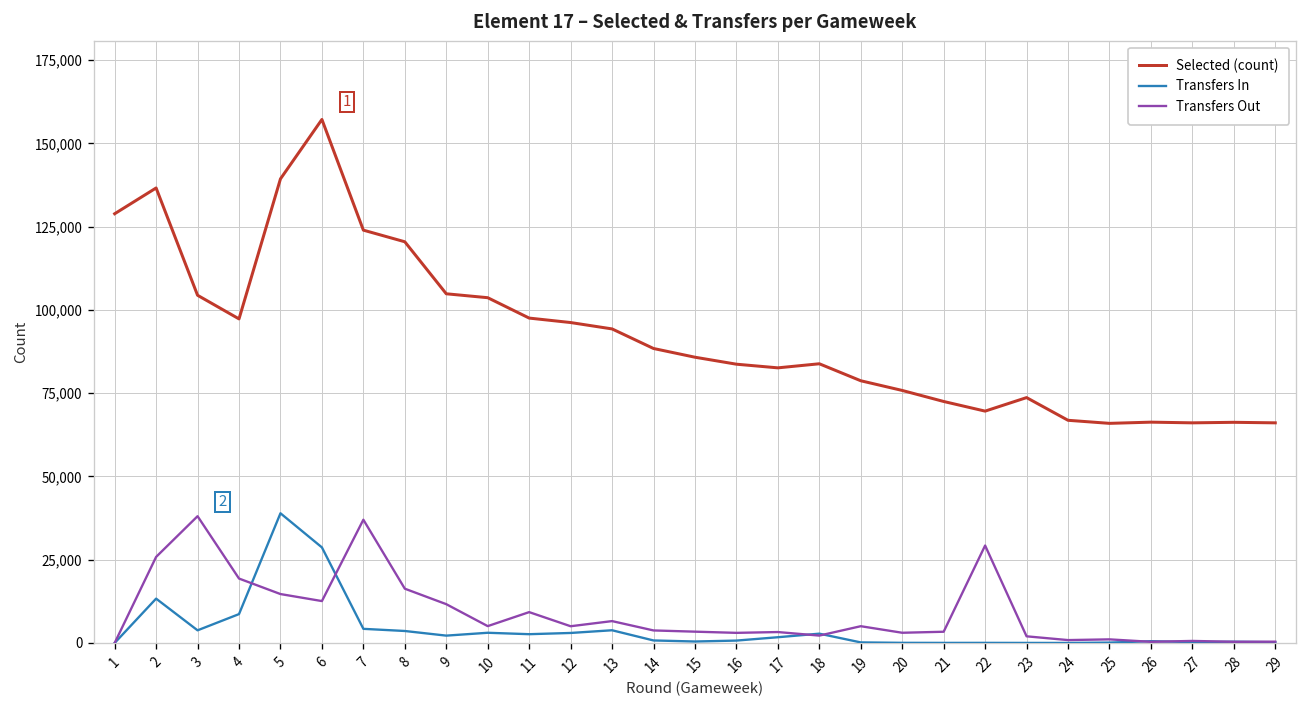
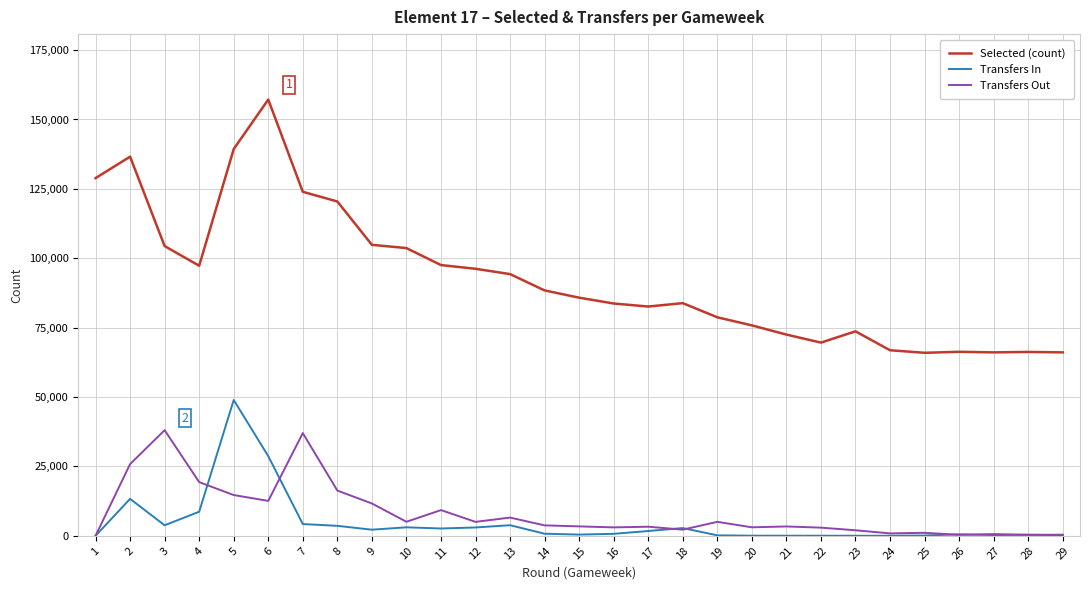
  {
    "Selected (count)": {
      "1": "129,000",
      "2": "137,000",
      "3": "104,000",
      "4": "97,000",
      "5": "139,000",
      "7": "124,000",
      "8": "120,000",
      "9": "105,000",
      "10": "104,000",
      "11": "98,000",
      "12": "96,000",
      "13": "94,000",
      "14": "88,000",
      "15": "86,000",
      "16": "84,000",
      "17": "83,000",
      "18": "84,000",
      "19": "79,000",
      "20": "76,000",
      "21": "73,000",
      "22": "70,000",
      "23": "74,000",
      "24": "67,000",
      "25": "66,000",
      "26": "66,000",
      "27": "66,000",
      "28": "66,000",
      "29": "66,000"
    },
    "Transfers In": {
      "2": "13,000",
      "3": "4,000",
      "4": "9,000",
-     "5": "39,000",
+     "5": "49,000",
      "6": "29,000",
      "7": "4,000",
      "8": "4,000",
      "9": "2,000",
      "10": "3,000",
      "11": "3,000",
      "12": "3,000",
      "13": "4,000",
      "14": "1,000",
      "15": "0",
      "16": "1,000",
      "17": "2,000",
      "19": "0",
      "20": "0",
      "21": "0",
      "22": "0",
      "23": "0",
      "25": "0"
    },
    "Transfers Out": {
      "2": "26,000",
      "4": "19,000",
      "5": "15,000",
      "6": "13,000",
      "7": "37,000",
      "8": "16,000",
      "9": "12,000",
      "10": "5,000",
      "11": "9,000",
      "12": "5,000",
      "13": "7,000",
      "14": "4,000",
      "15": "3,000",
      "16": "3,000",
      "17": "3,000",
      "19": "5,000",
      "20": "3,000",
      "21": "3,000",
-     "22": "29,000",
+     "22": "3,000",
      "23": "2,000",
      "25": "1,000"
    }
  }
